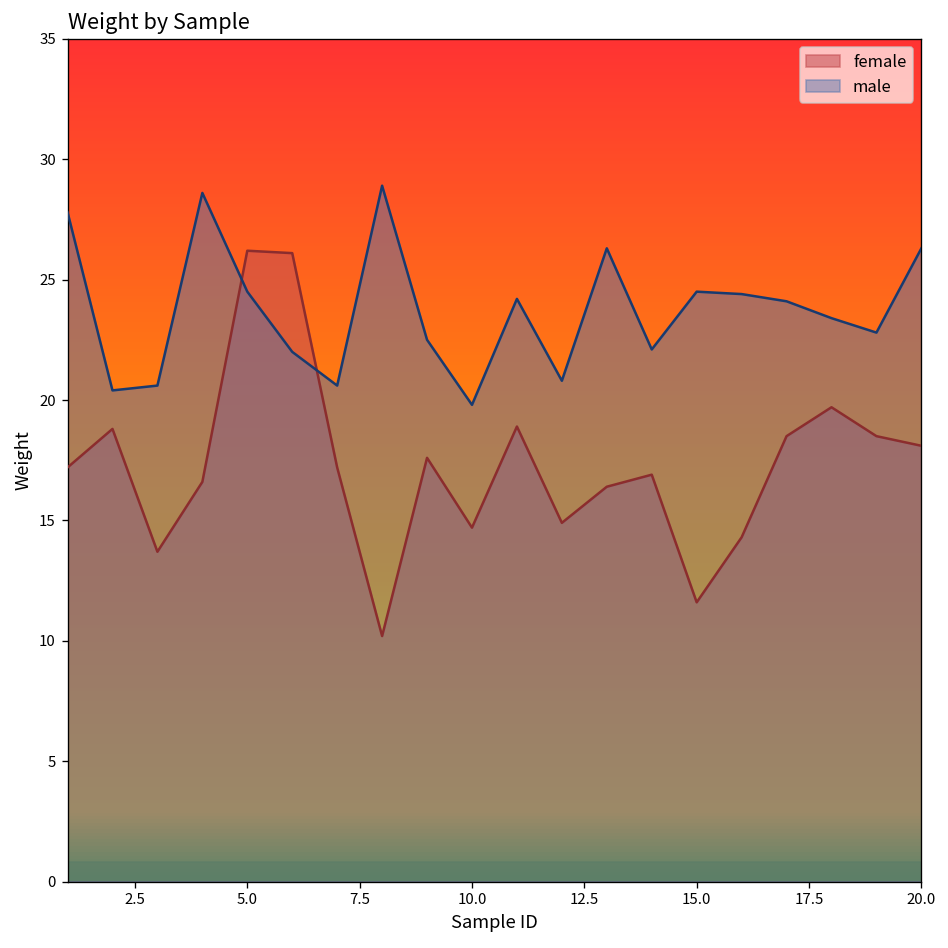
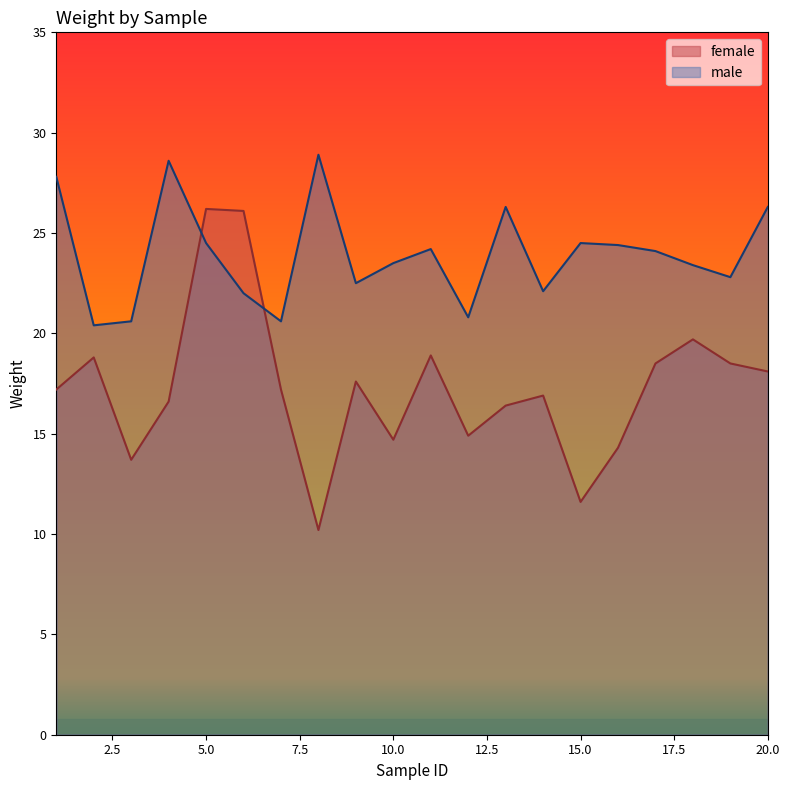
  {
    "female": {
      "5.0": 26.2,
      "10.0": 14.7,
      "15.0": 11.6,
      "20.0": 18.1
    },
    "male": {
      "5.0": 24.5,
-     "10.0": 19.8,
+     "10.0": 23.5,
      "15.0": 24.5,
      "20.0": 26.3
    }
  }
